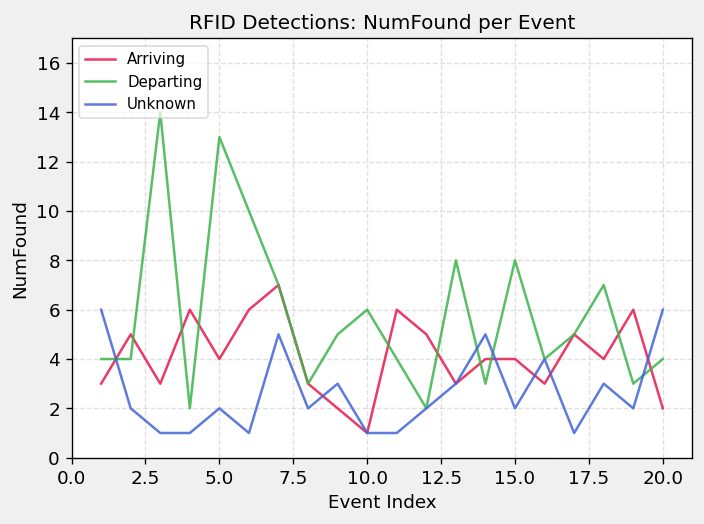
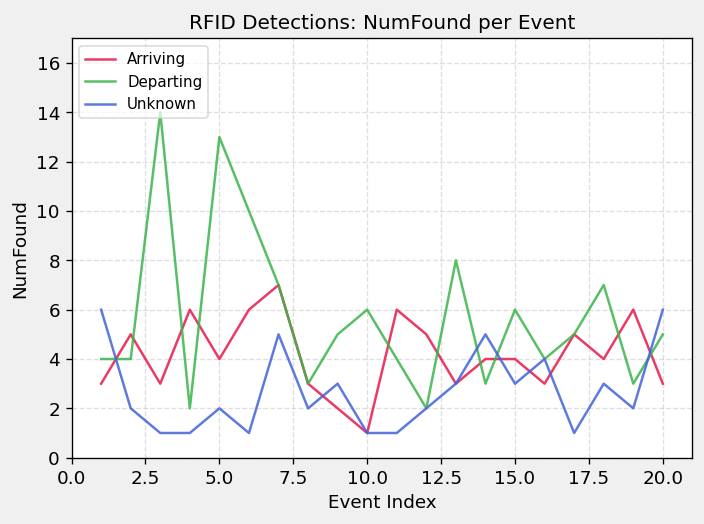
  {
    "Arriving": {
      "5.0": 4,
      "15.0": 4,
-     "20.0": 2
+     "20.0": 3
    },
    "Departing": {
      "5.0": 13,
      "10.0": 6,
-     "15.0": 8,
-     "20.0": 4
+     "15.0": 6,
+     "20.0": 5
    },
    "Unknown": {
      "5.0": 2,
-     "15.0": 2,
+     "15.0": 3,
      "20.0": 6
    }
  }
